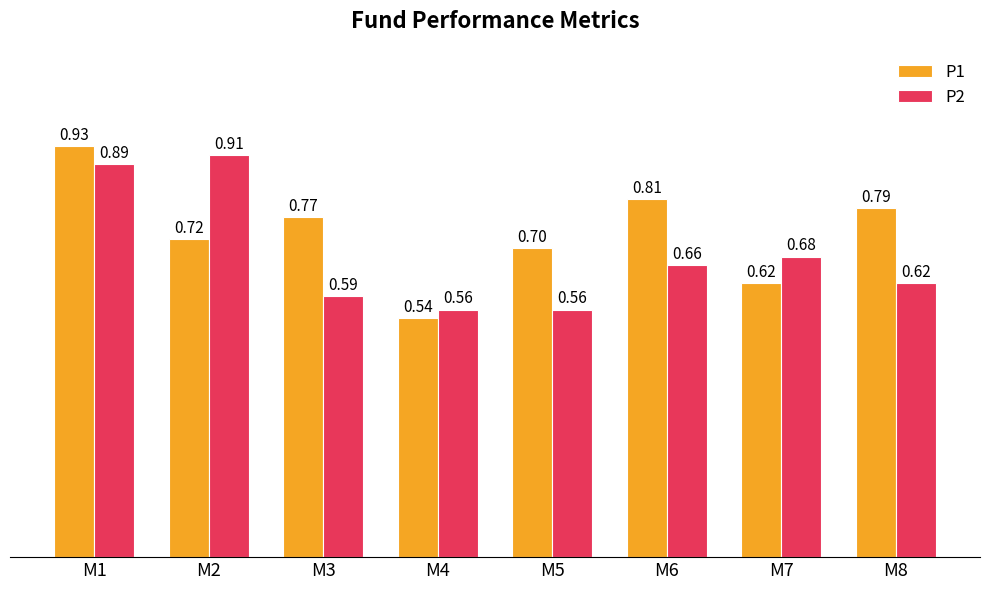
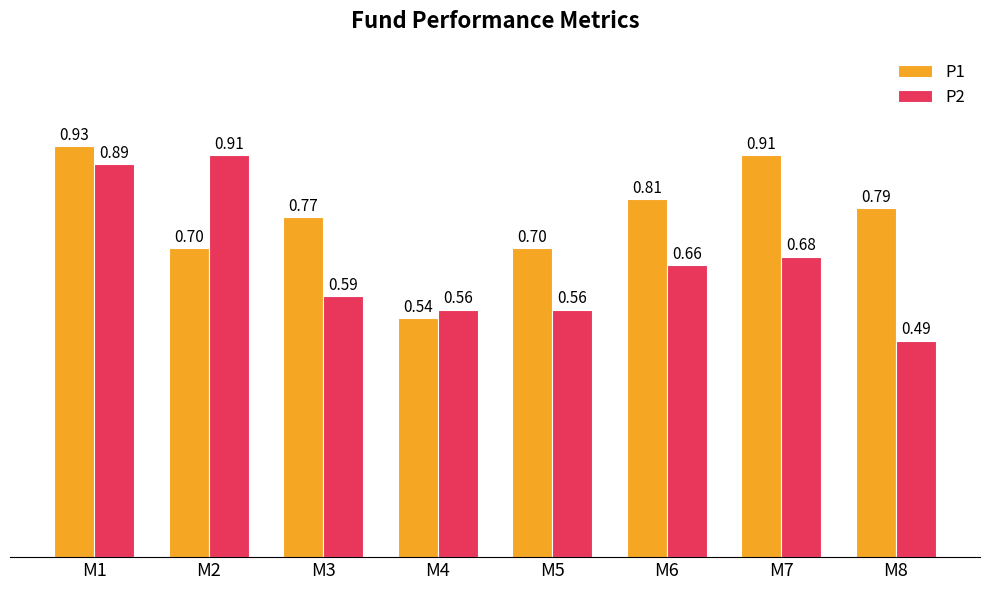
  {
    "P1": {
      "M1": 0.93,
-     "M2": 0.72,
+     "M2": 0.70,
      "M3": 0.77,
      "M4": 0.54,
      "M5": 0.70,
      "M6": 0.81,
-     "M7": 0.62,
+     "M7": 0.91,
      "M8": 0.79
    },
    "P2": {
      "M1": 0.89,
      "M2": 0.91,
      "M3": 0.59,
      "M4": 0.56,
      "M5": 0.56,
      "M6": 0.66,
      "M7": 0.68,
-     "M8": 0.62
+     "M8": 0.49
    }
  }
